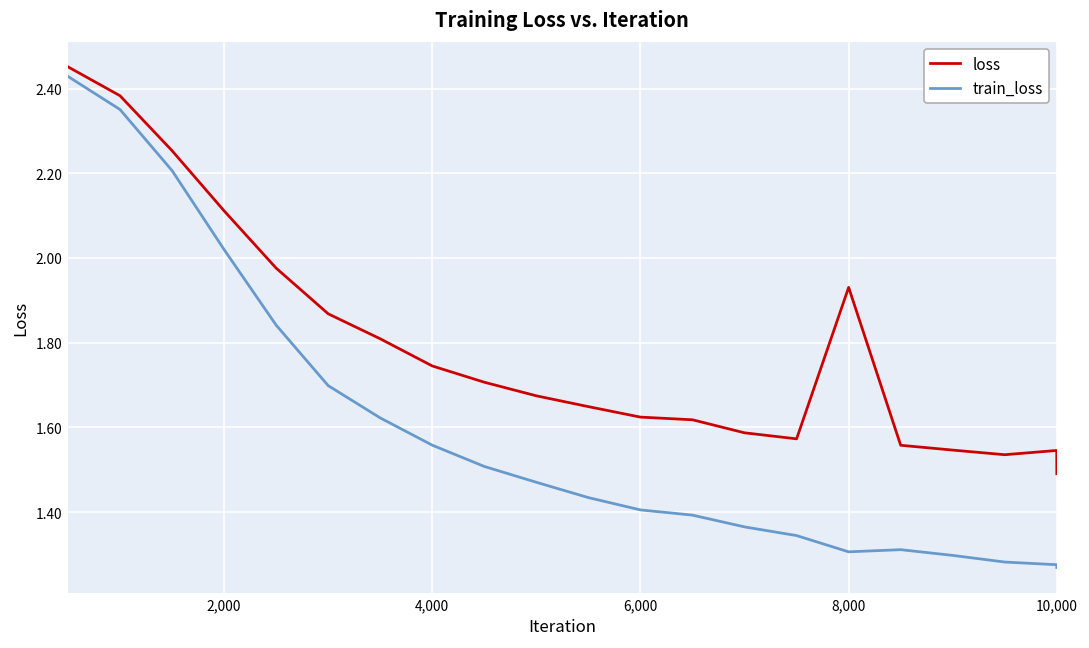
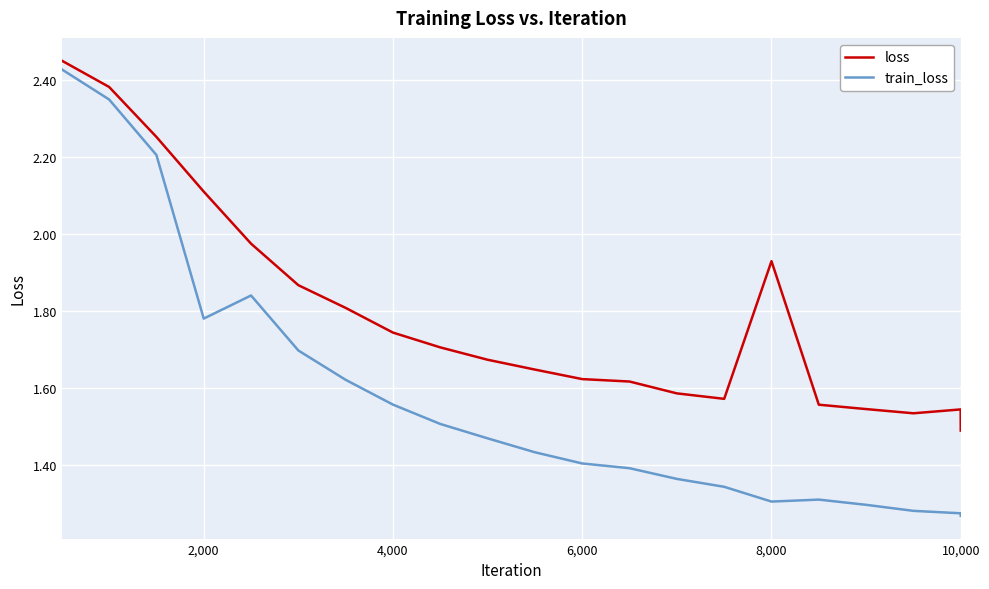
  {
    "loss": {
      "2,000": 2.11,
      "4,000": 1.74,
      "6,000": 1.62,
      "8,000": 1.93,
      "10,000": 1.49
    },
    "train_loss": {
-     "2,000": 2.02,
+     "2,000": 1.78,
      "4,000": 1.56,
      "6,000": 1.40,
      "8,000": 1.31,
      "10,000": 1.27
    }
  }
